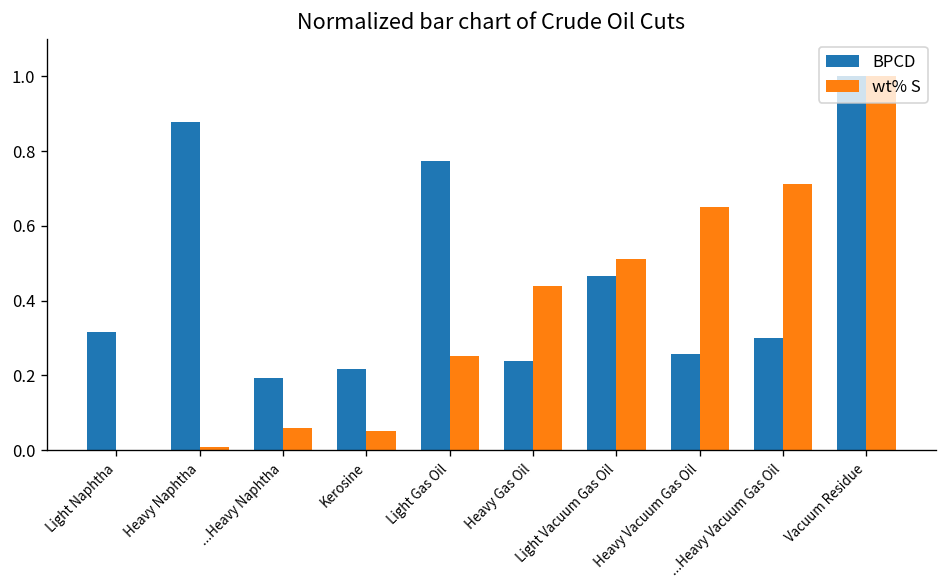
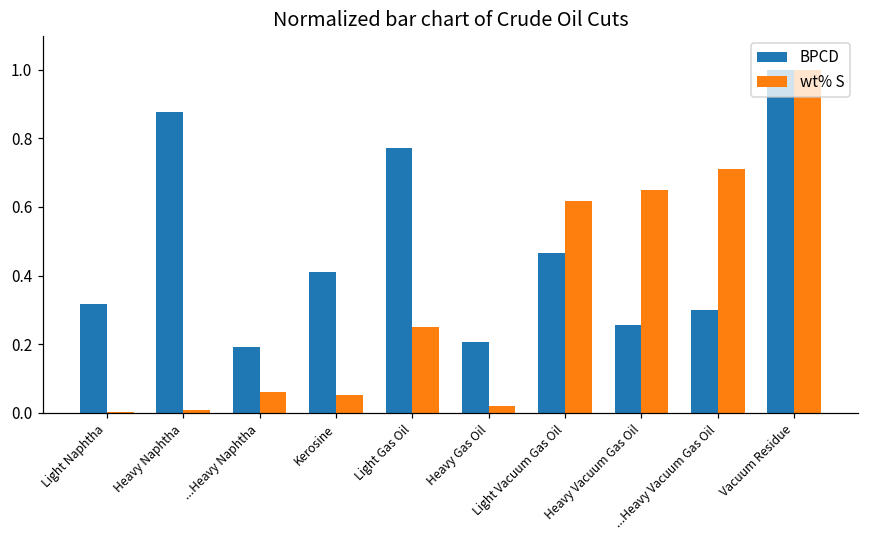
  {
    "BPCD": {
      "Light Naphtha": 0.32,
      "Heavy Naphtha": 0.88,
      "...Heavy Naphtha": 0.19,
-     "Kerosine": 0.22,
+     "Kerosine": 0.41,
      "Light Gas Oil": 0.77,
-     "Heavy Gas Oil": 0.24,
+     "Heavy Gas Oil": 0.21,
      "Light Vacuum Gas Oil": 0.46,
      "Heavy Vacuum Gas Oil": 0.26,
      "...Heavy Vacuum Gas Oil": 0.30
    },
    "wt% S": {
      "Heavy Naphtha": 0.01,
      "...Heavy Naphtha": 0.06,
      "Kerosine": 0.05,
      "Light Gas Oil": 0.25,
-     "Heavy Gas Oil": 0.44,
-     "Light Vacuum Gas Oil": 0.51,
+     "Heavy Gas Oil": 0.02,
+     "Light Vacuum Gas Oil": 0.62,
      "Heavy Vacuum Gas Oil": 0.65,
      "...Heavy Vacuum Gas Oil": 0.71
    }
  }
